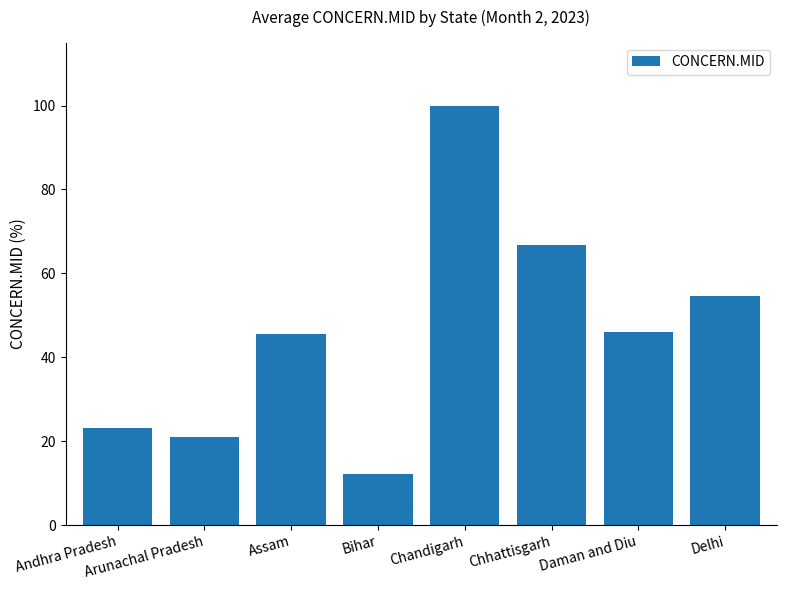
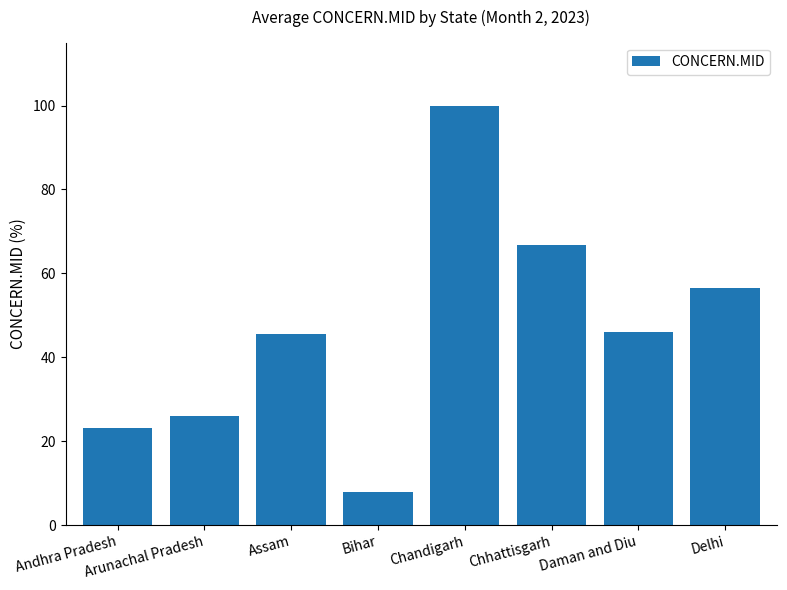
  {
    "Andhra Pradesh": 23,
-   "Arunachal Pradesh": 21,
+   "Arunachal Pradesh": 26,
    "Assam": 45,
-   "Bihar": 12,
+   "Bihar": 8,
    "Chandigarh": 100,
    "Chhattisgarh": 67,
    "Daman and Diu": 46,
-   "Delhi": 55
+   "Delhi": 56
  }
